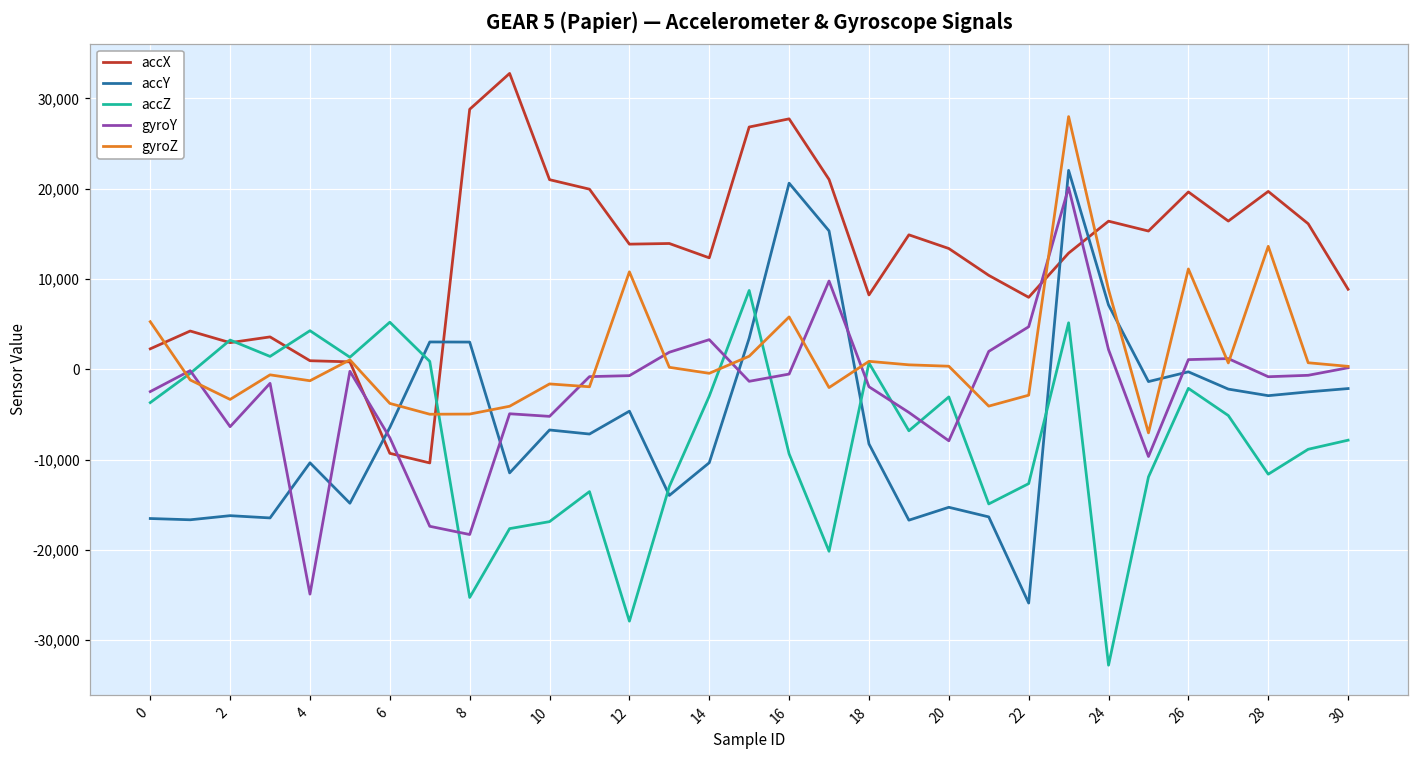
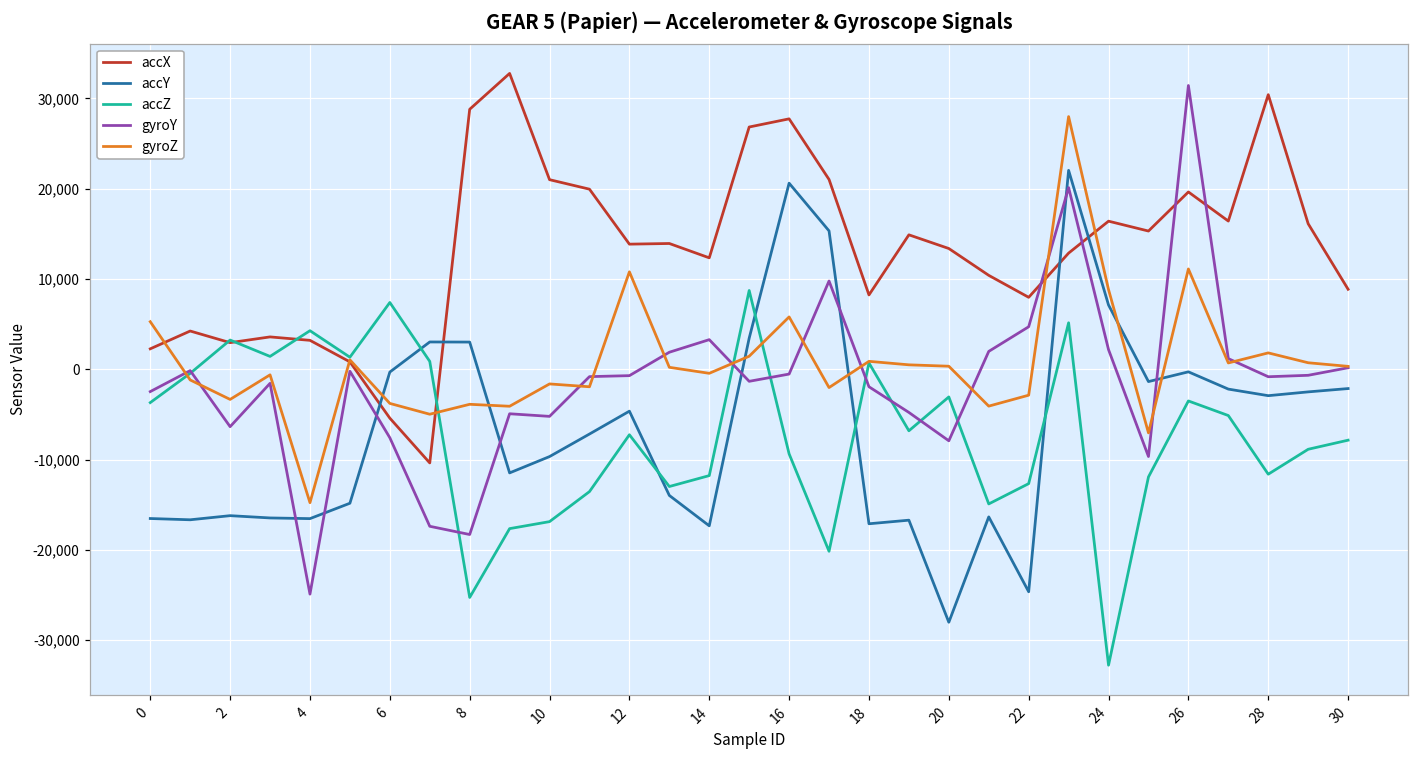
  {
    "accX": {
      "0": "2,000",
-     "4": "1,000",
-     "6": "-9,000",
+     "4": "3,000",
+     "6": "-5,000",
      "8": "29,000",
      "10": "21,000",
      "12": "14,000",
      "14": "12,000",
      "16": "28,000",
      "18": "8,000",
      "20": "13,000",
      "22": "8,000",
      "24": "16,000",
      "26": "20,000",
-     "28": "20,000",
+     "28": "30,000",
      "30": "9,000"
    },
    "accY": {
      "0": "-17,000",
      "2": "-16,000",
-     "4": "-10,000",
-     "6": "-6,000",
+     "4": "-17,000",
+     "6": "0",
      "8": "3,000",
-     "10": "-7,000",
+     "10": "-10,000",
      "12": "-5,000",
-     "14": "-10,000",
+     "14": "-17,000",
      "16": "21,000",
-     "18": "-8,000",
-     "20": "-15,000",
-     "22": "-26,000",
+     "18": "-17,000",
+     "20": "-28,000",
+     "22": "-25,000",
      "24": "7,000",
      "26": "0",
      "28": "-3,000",
      "30": "-2,000"
    },
    "accZ": {
      "0": "-4,000",
      "4": "4,000",
-     "6": "5,000",
+     "6": "7,000",
      "8": "-25,000",
      "10": "-17,000",
-     "12": "-28,000",
-     "14": "-3,000",
+     "12": "-7,000",
+     "14": "-12,000",
      "16": "-9,000",
      "20": "-3,000",
      "22": "-13,000",
      "24": "-33,000",
-     "26": "-2,000",
+     "26": "-4,000",
      "28": "-12,000",
      "30": "-8,000"
    },
    "gyroY": {
      "0": "-2,000",
      "2": "-6,000",
      "4": "-25,000",
      "6": "-8,000",
      "8": "-18,000",
      "10": "-5,000",
      "12": "-1,000",
      "14": "3,000",
      "16": "-1,000",
      "18": "-2,000",
      "20": "-8,000",
      "22": "5,000",
      "24": "2,000",
-     "26": "1,000",
+     "26": "31,000",
      "28": "-1,000"
    },
    "gyroZ": {
      "0": "5,000",
      "2": "-3,000",
-     "4": "-1,000",
+     "4": "-15,000",
      "6": "-4,000",
-     "8": "-5,000",
+     "8": "-4,000",
      "10": "-2,000",
      "12": "11,000",
      "14": "0",
      "16": "6,000",
      "20": "0",
      "22": "-3,000",
      "24": "9,000",
      "26": "11,000",
-     "28": "14,000"
+     "28": "2,000"
    }
  }
